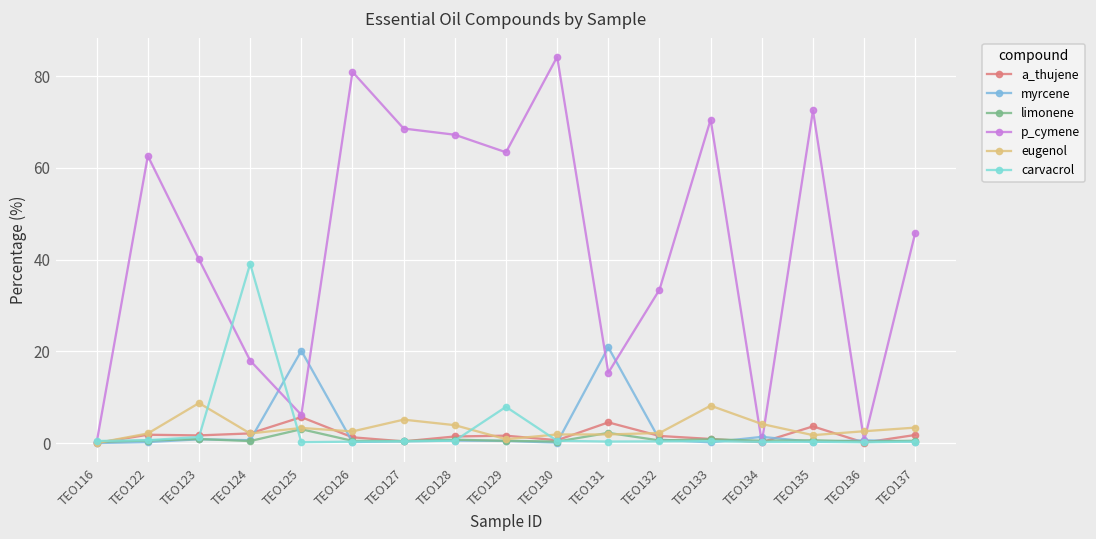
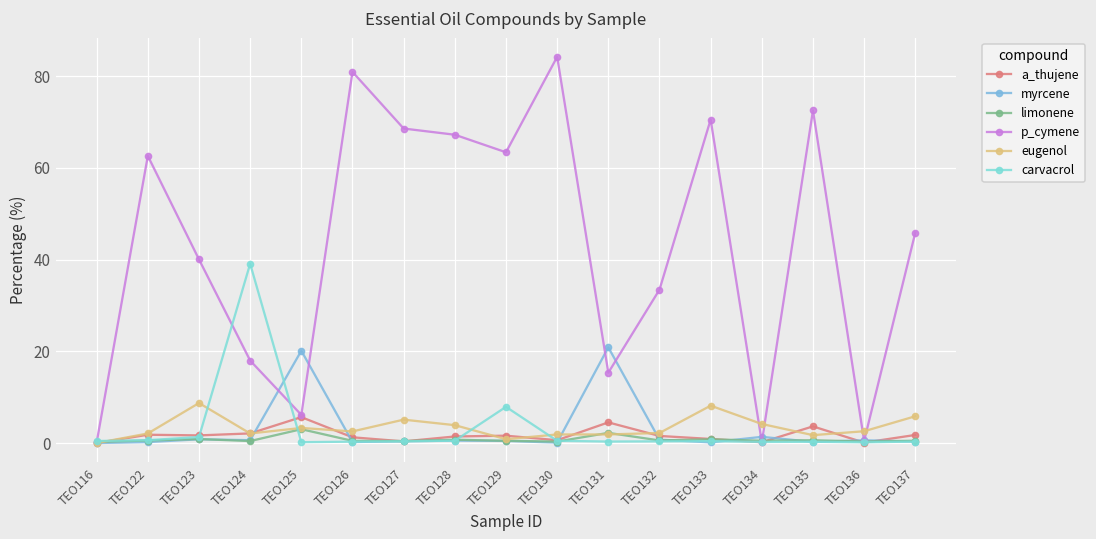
  {
    "a_thujene": {
      "TEO126": 1,
      "TEO128": 1,
      "TEO129": 2,
      "TEO131": 5,
      "TEO132": 2,
      "TEO135": 4,
      "TEO137": 2
    },
    "p_cymene": {
      "TEO122": 63,
      "TEO123": 40,
      "TEO124": 18,
      "TEO126": 81,
      "TEO127": 69,
      "TEO128": 67,
      "TEO129": 63,
      "TEO130": 84,
      "TEO131": 15,
      "TEO132": 33,
      "TEO133": 71,
      "TEO135": 73,
      "TEO137": 46
    },
    "eugenol": {
      "TEO123": 9,
      "TEO126": 3,
      "TEO127": 5,
      "TEO128": 4,
      "TEO130": 2,
      "TEO132": 2,
      "TEO133": 8,
      "TEO134": 4,
      "TEO135": 2,
      "TEO136": 3,
-     "TEO137": 3
+     "TEO137": 6
    }
  }
